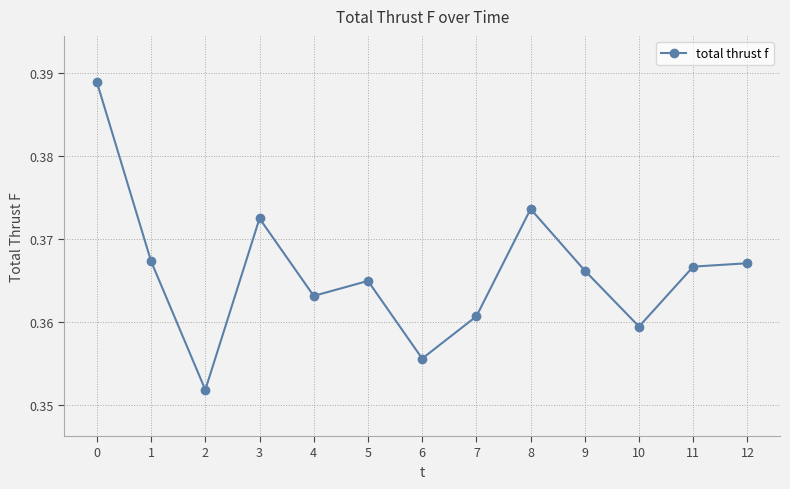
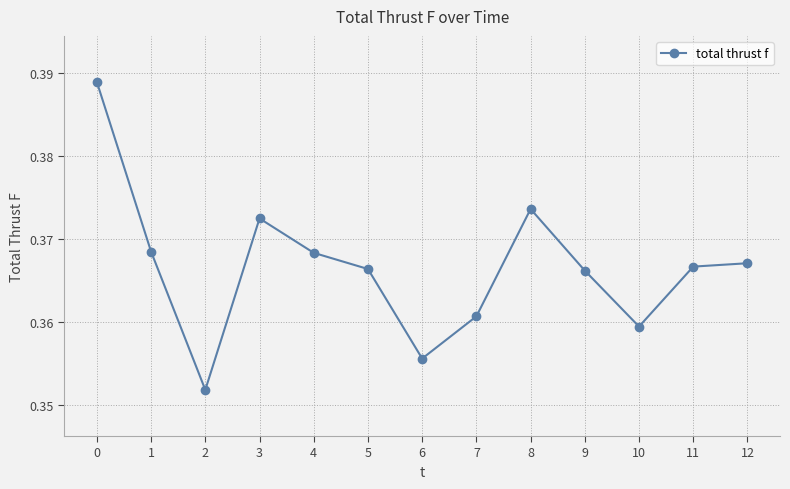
  {
    "0": 0.389,
-   "1": 0.367,
+   "1": 0.368,
    "2": 0.352,
    "3": 0.372,
-   "4": 0.363,
-   "5": 0.365,
+   "4": 0.368,
+   "5": 0.366,
    "6": 0.356,
    "7": 0.361,
    "8": 0.374,
    "9": 0.366,
    "10": 0.359,
    "11": 0.367,
    "12": 0.367
  }
